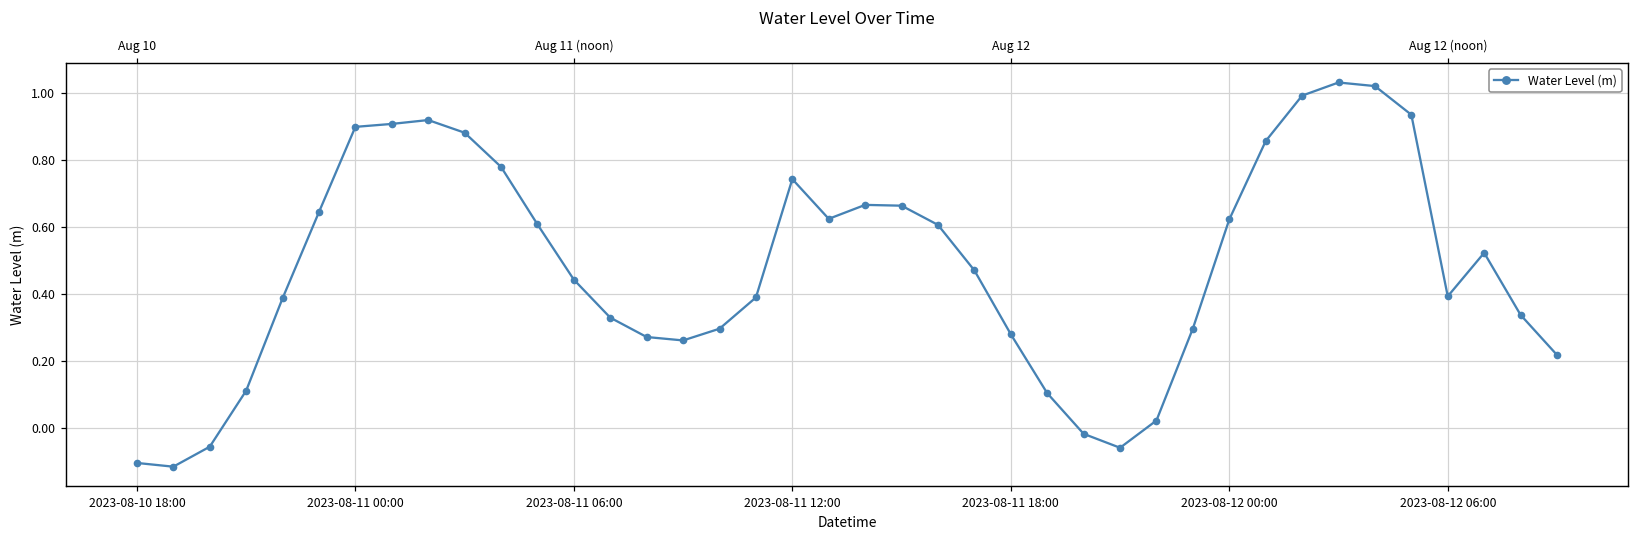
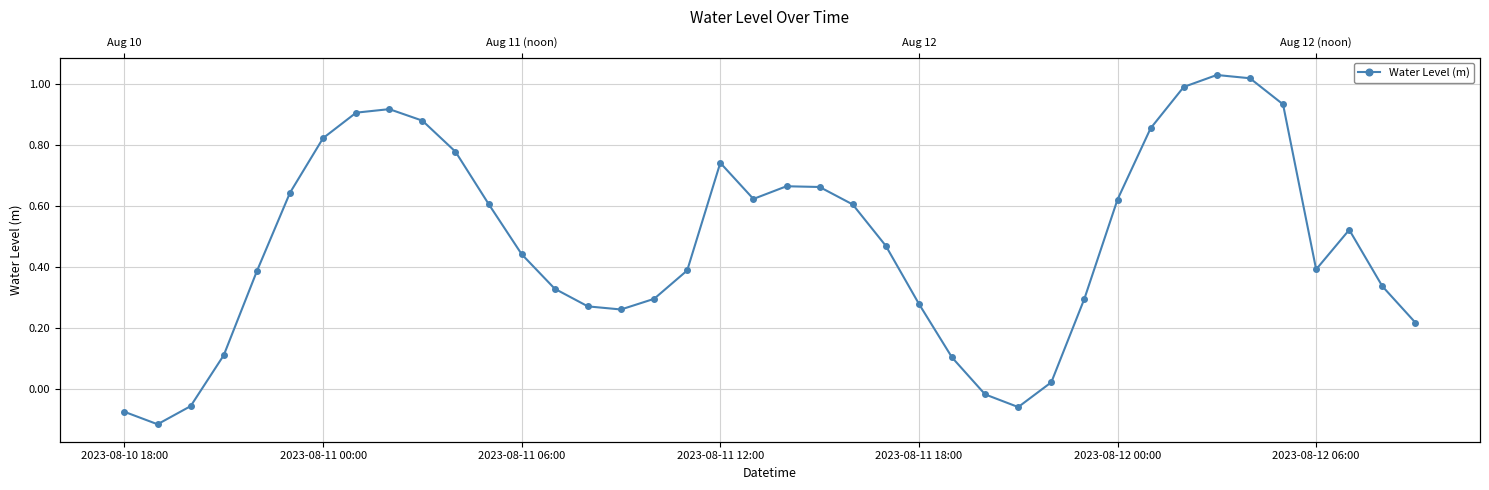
  {
-   "2023-08-10 18:00": -0.10,
-   "2023-08-11 00:00": 0.90,
+   "2023-08-10 18:00": -0.07,
+   "2023-08-11 00:00": 0.82,
    "2023-08-11 06:00": 0.44,
    "2023-08-11 12:00": 0.74,
    "2023-08-11 18:00": 0.28,
    "2023-08-12 00:00": 0.62,
    "2023-08-12 06:00": 0.39
  }
